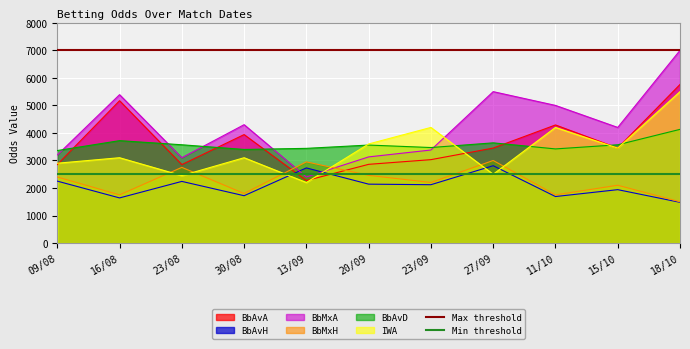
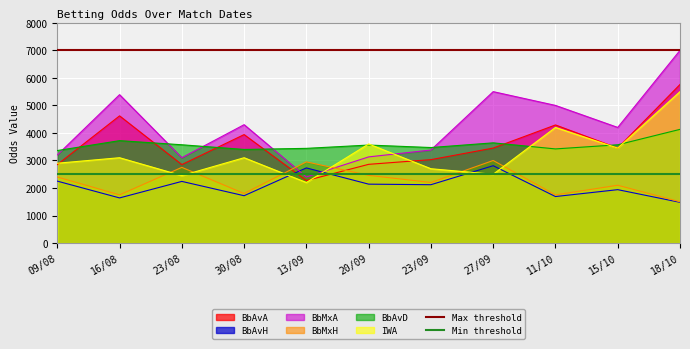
  {
    "BbAvA": {
-     "16/08": 5200,
+     "16/08": 4600,
      "23/08": 2900,
      "30/08": 3900,
      "20/09": 2900,
      "23/09": 3000,
      "27/09": 3500,
      "18/10": 5800
    },
    "BbAvH": {
      "09/08": 2300,
      "16/08": 1600,
      "23/08": 2200,
      "13/09": 2700,
      "20/09": 2100,
      "27/09": 2800,
      "15/10": 1900
    },
    "BbMxA": {
      "09/08": 3200,
      "16/08": 5400,
      "23/08": 3100,
      "30/08": 4300,
      "13/09": 2400,
      "20/09": 3100,
      "27/09": 5500,
      "11/10": 5000,
      "15/10": 4200,
      "18/10": 7000
    },
    "BbMxH": {
      "09/08": 2400,
      "16/08": 1800,
      "23/08": 2800,
      "13/09": 3000,
      "20/09": 2500,
      "27/09": 3000,
      "15/10": 2100
    },
    "BbAvD": {
      "09/08": 3400,
      "16/08": 3700,
      "23/08": 3600,
      "30/08": 3400,
      "13/09": 3400,
      "27/09": 3600,
      "11/10": 3400,
      "15/10": 3600,
      "18/10": 4100
    },
    "IWA": {
      "16/08": 3100,
      "23/08": 2500,
      "30/08": 3100,
-     "23/09": 4200,
+     "23/09": 2700,
      "27/09": 2500,
      "18/10": 5500
    }
  }
